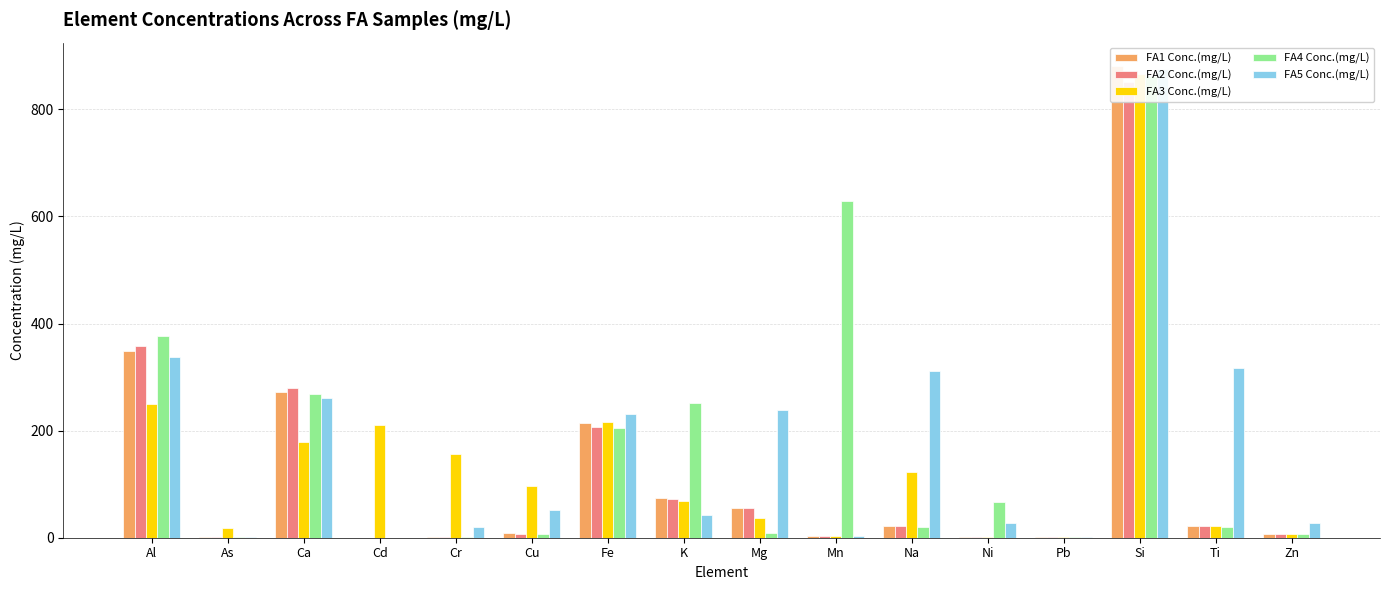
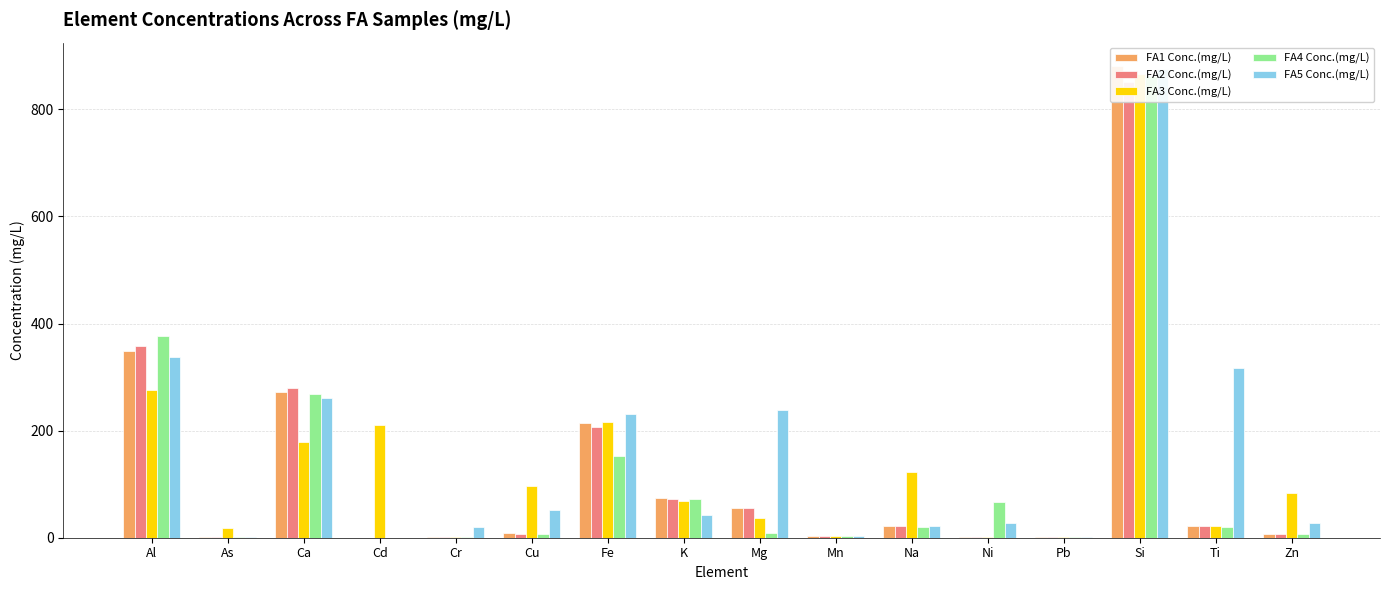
  {
    "FA3 Conc.(mg/L)": {
-     "Al": 250,
+     "Al": 280,
      "As": 20,
      "Ca": 180,
      "Cd": 210,
-     "Cr": 160,
+     "Cr": 0,
      "Cu": 100,
      "Fe": 220,
      "K": 70,
      "Mg": 40,
      "Na": 120,
      "Ti": 20,
-     "Zn": 10
+     "Zn": 80
    },
    "FA4 Conc.(mg/L)": {
      "Al": 380,
      "Ca": 270,
      "Cu": 10,
-     "Fe": 200,
-     "K": 250,
+     "Fe": 150,
+     "K": 70,
      "Mg": 10,
-     "Mn": 630,
+     "Mn": 0,
      "Na": 20,
      "Ni": 70,
      "Ti": 20,
      "Zn": 10
    },
    "FA5 Conc.(mg/L)": {
      "Al": 340,
      "Ca": 260,
      "Cr": 20,
      "Cu": 50,
      "Fe": 230,
      "K": 40,
      "Mg": 240,
-     "Na": 310,
+     "Na": 20,
      "Ni": 30,
      "Ti": 320,
      "Zn": 30
    }
  }
